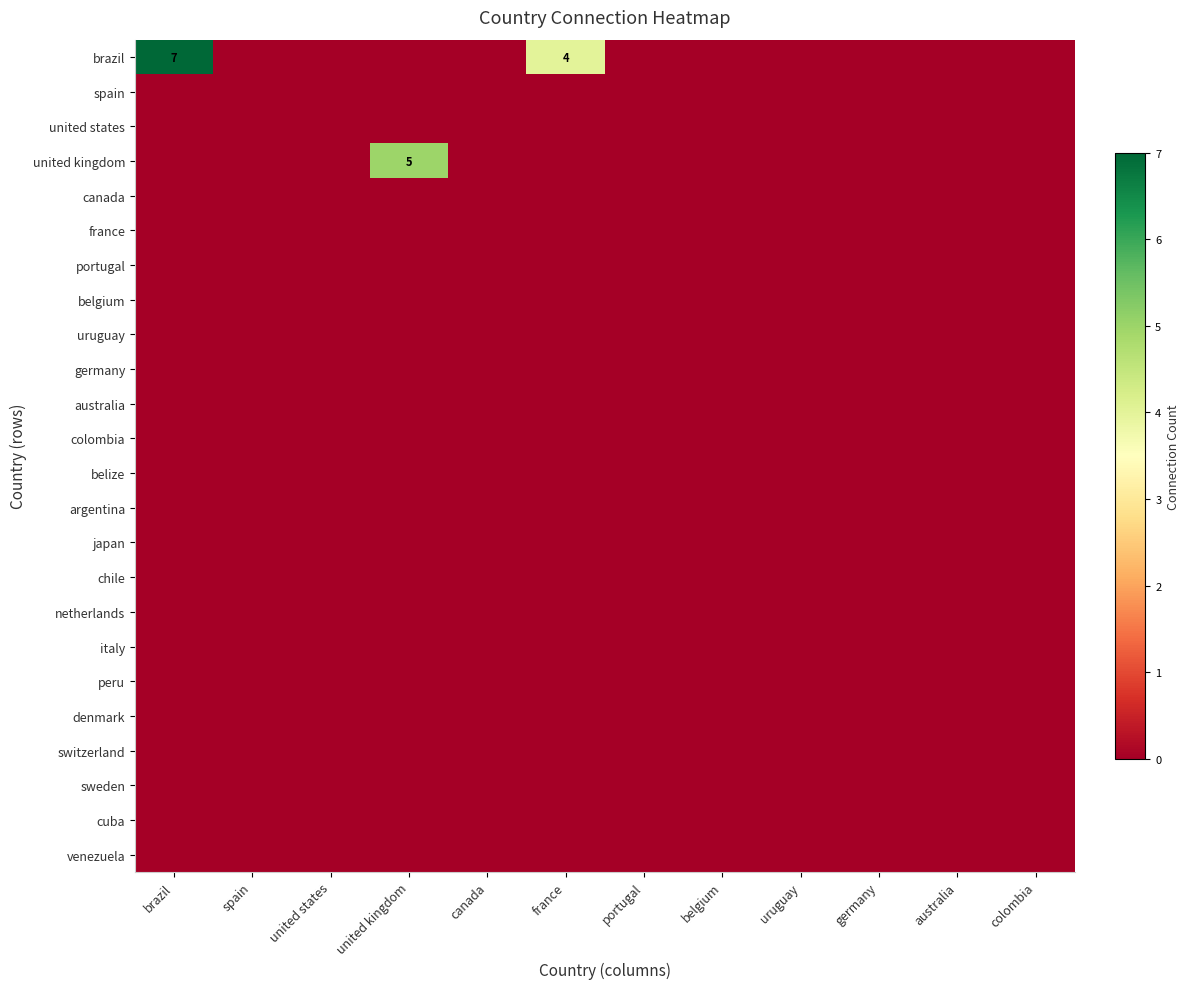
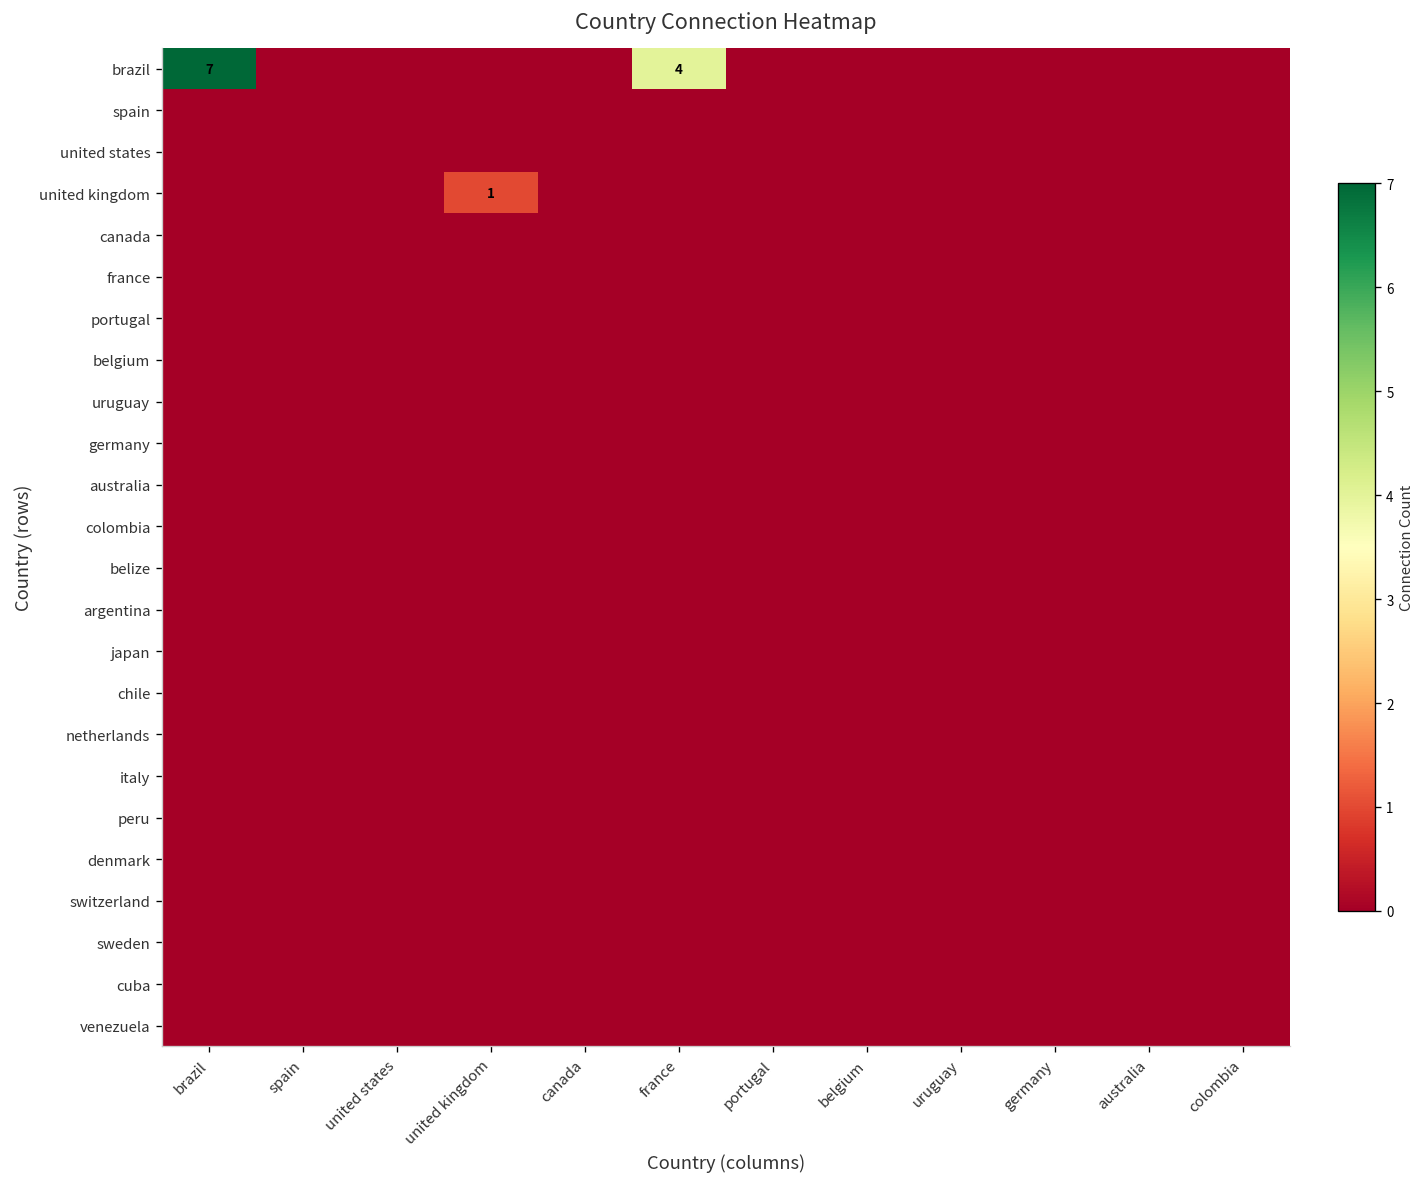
  {
    "brazil": {
      "brazil": 7,
      "france": 4
    },
    "united kingdom": {
-     "united kingdom": 5
+     "united kingdom": 1
    }
  }
